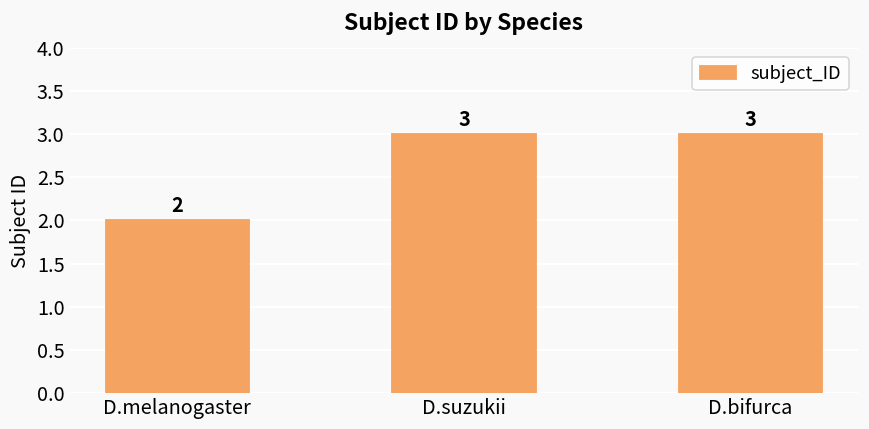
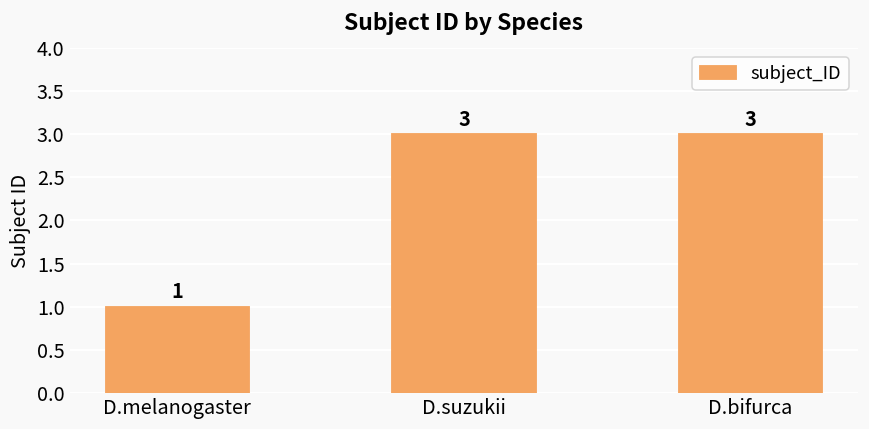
  {
-   "D.melanogaster": 2,
+   "D.melanogaster": 1,
    "D.suzukii": 3,
    "D.bifurca": 3
  }
